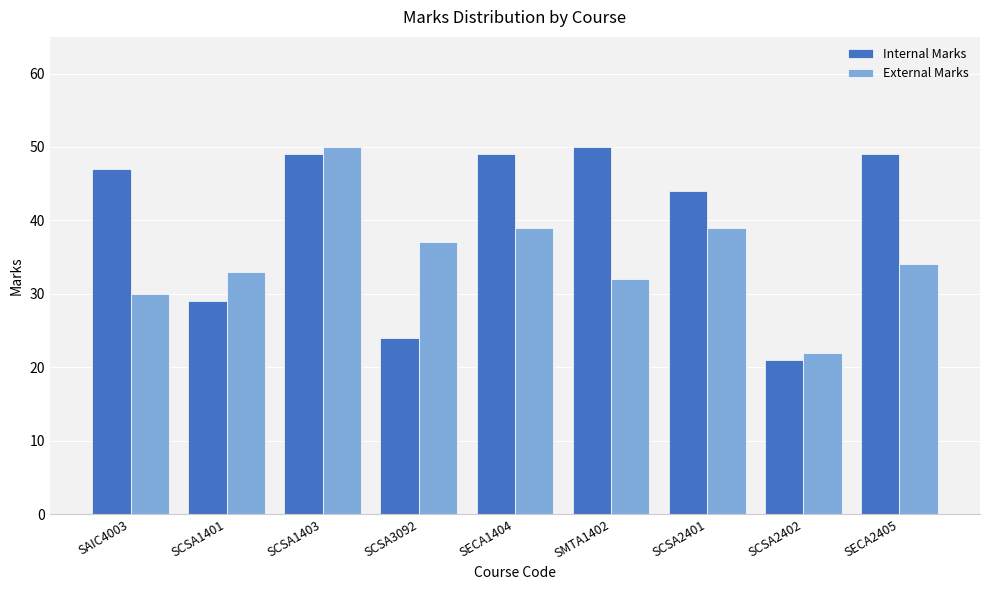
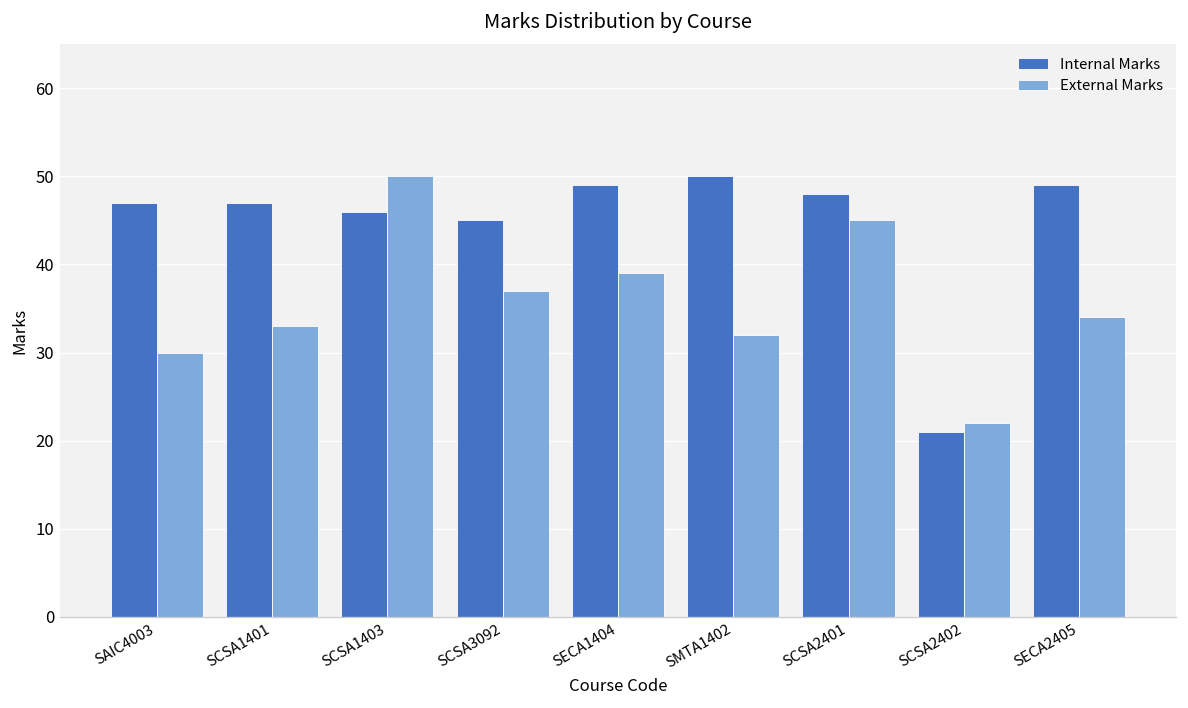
  {
    "Internal Marks": {
      "SAIC4003": 47,
-     "SCSA1401": 29,
-     "SCSA1403": 49,
-     "SCSA3092": 24,
+     "SCSA1401": 47,
+     "SCSA1403": 46,
+     "SCSA3092": 45,
      "SECA1404": 49,
      "SMTA1402": 50,
-     "SCSA2401": 44,
+     "SCSA2401": 48,
      "SCSA2402": 21,
      "SECA2405": 49
    },
    "External Marks": {
      "SAIC4003": 30,
      "SCSA1401": 33,
      "SCSA1403": 50,
      "SCSA3092": 37,
      "SECA1404": 39,
      "SMTA1402": 32,
-     "SCSA2401": 39,
+     "SCSA2401": 45,
      "SCSA2402": 22,
      "SECA2405": 34
    }
  }
